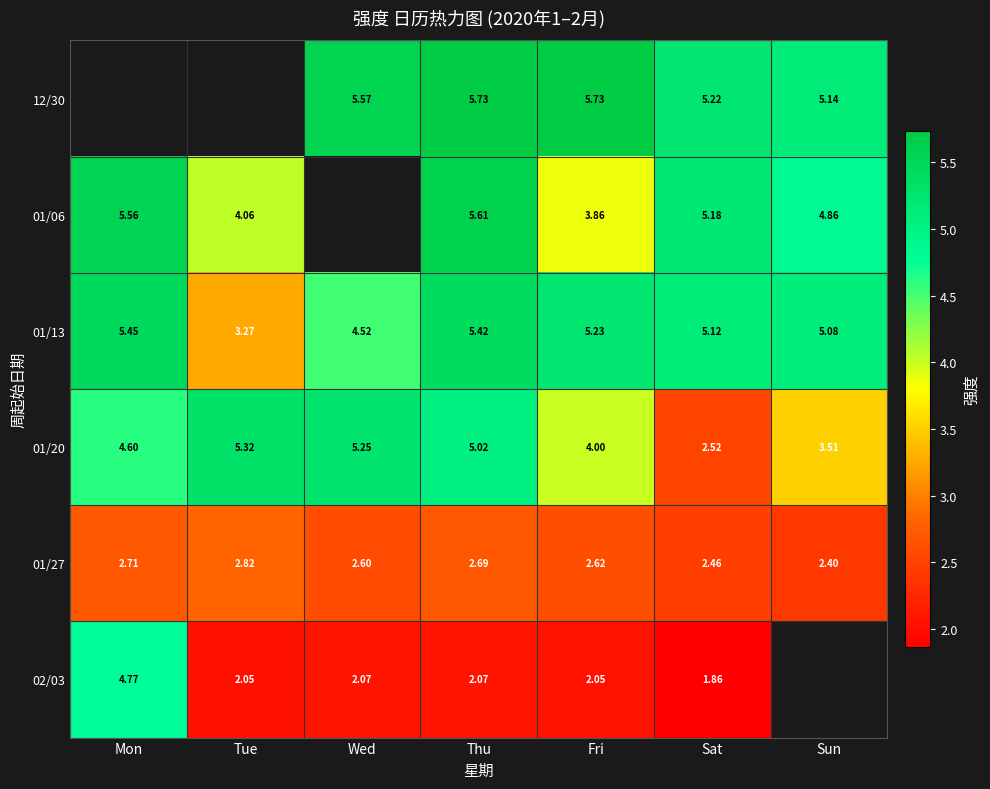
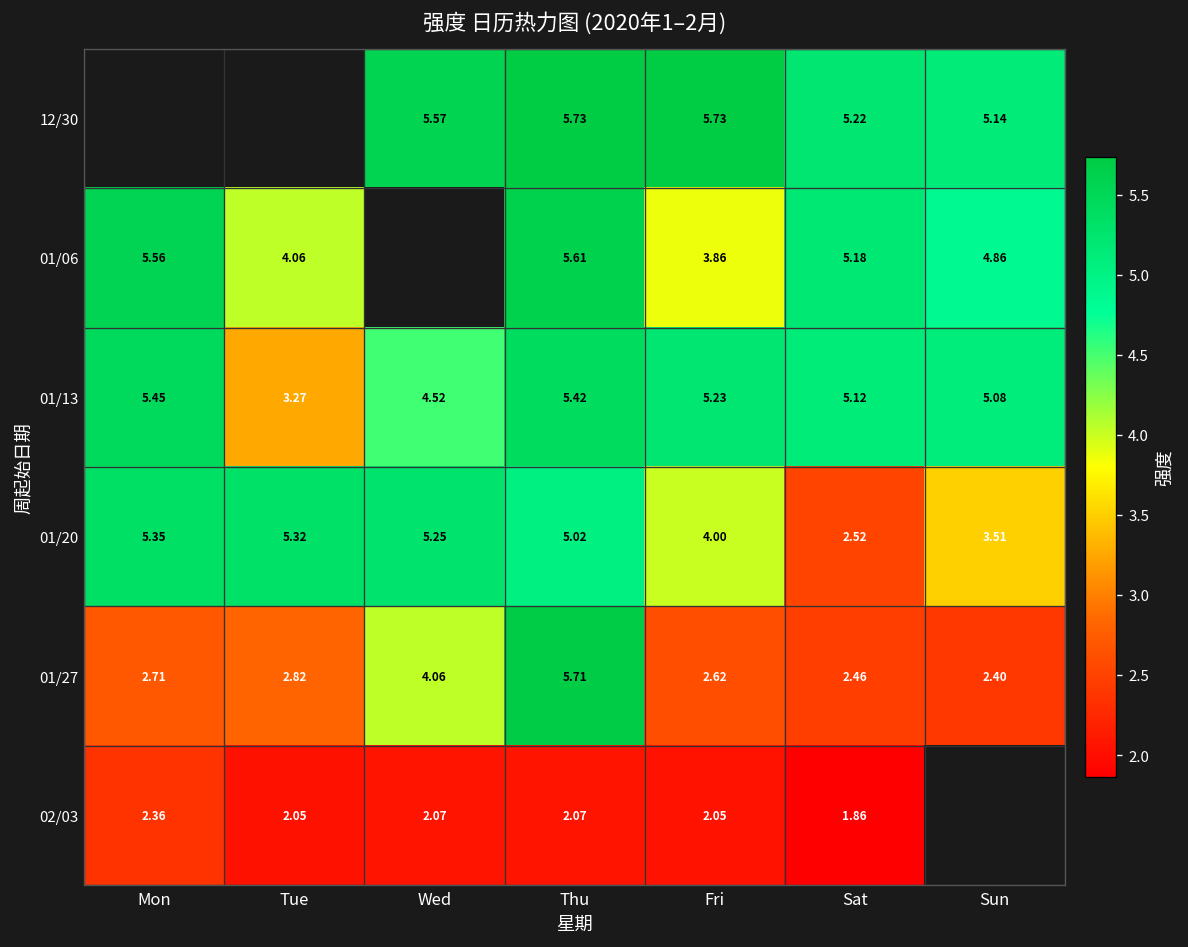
  {
    "12/30": {
      "Wed": 5.57,
      "Thu": 5.73,
      "Fri": 5.73,
      "Sat": 5.22,
      "Sun": 5.14
    },
    "01/06": {
      "Mon": 5.56,
      "Tue": 4.06,
      "Thu": 5.61,
      "Fri": 3.86,
      "Sat": 5.18,
      "Sun": 4.86
    },
    "01/13": {
      "Mon": 5.45,
      "Tue": 3.27,
      "Wed": 4.52,
      "Thu": 5.42,
      "Fri": 5.23,
      "Sat": 5.12,
      "Sun": 5.08
    },
    "01/20": {
-     "Mon": 4.60,
+     "Mon": 5.35,
      "Tue": 5.32,
      "Wed": 5.25,
      "Thu": 5.02,
      "Fri": 4.00,
      "Sat": 2.52,
      "Sun": 3.51
    },
    "01/27": {
      "Mon": 2.71,
      "Tue": 2.82,
-     "Wed": 2.60,
-     "Thu": 2.69,
+     "Wed": 4.06,
+     "Thu": 5.71,
      "Fri": 2.62,
      "Sat": 2.46,
      "Sun": 2.40
    },
    "02/03": {
-     "Mon": 4.77,
+     "Mon": 2.36,
      "Tue": 2.05,
      "Wed": 2.07,
      "Thu": 2.07,
      "Fri": 2.05,
      "Sat": 1.86
    }
  }
